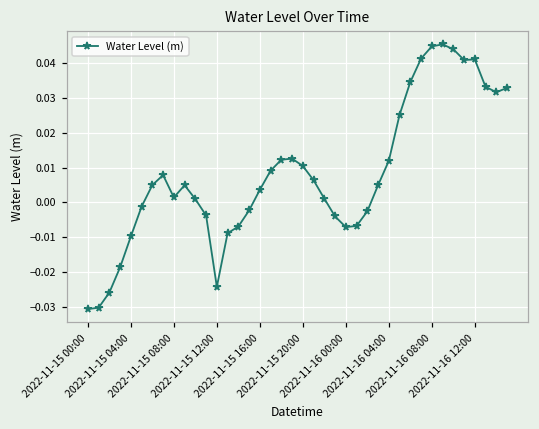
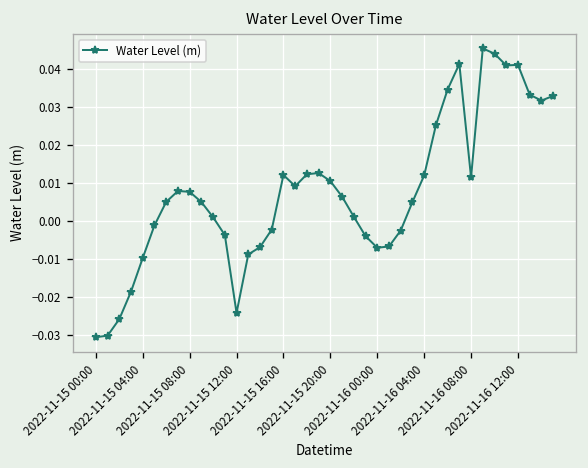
  {
    "2022-11-15 00:00": -0.031,
    "2022-11-15 04:00": -0.010,
-   "2022-11-15 08:00": 0.001,
+   "2022-11-15 08:00": 0.008,
    "2022-11-15 12:00": -0.024,
-   "2022-11-15 16:00": 0.004,
+   "2022-11-15 16:00": 0.012,
    "2022-11-15 20:00": 0.010,
    "2022-11-16 00:00": -0.007,
    "2022-11-16 04:00": 0.012,
-   "2022-11-16 08:00": 0.045,
+   "2022-11-16 08:00": 0.011,
    "2022-11-16 12:00": 0.041
  }
